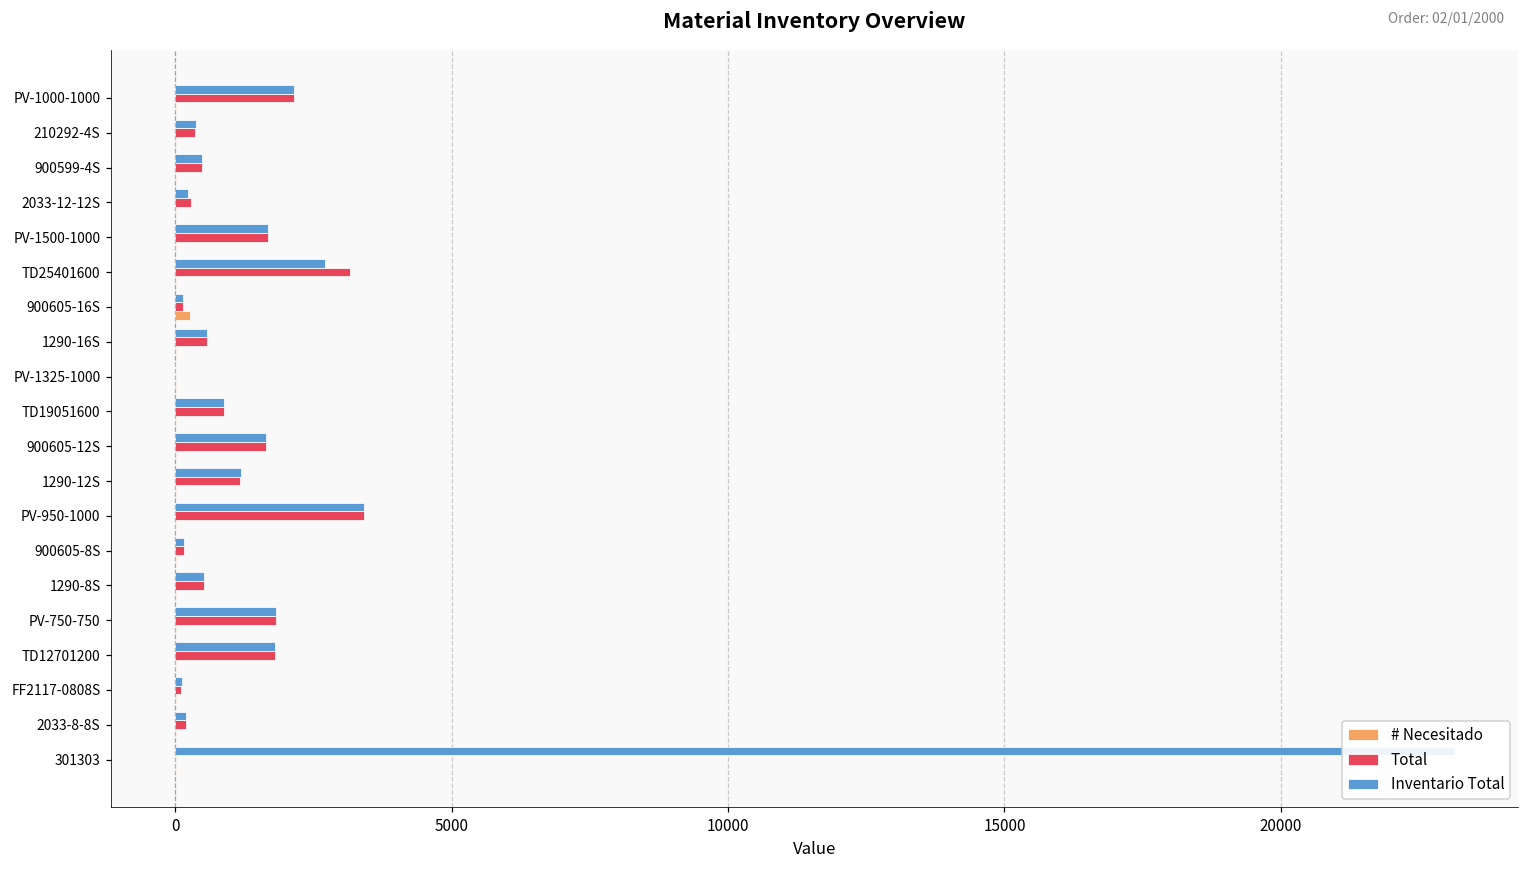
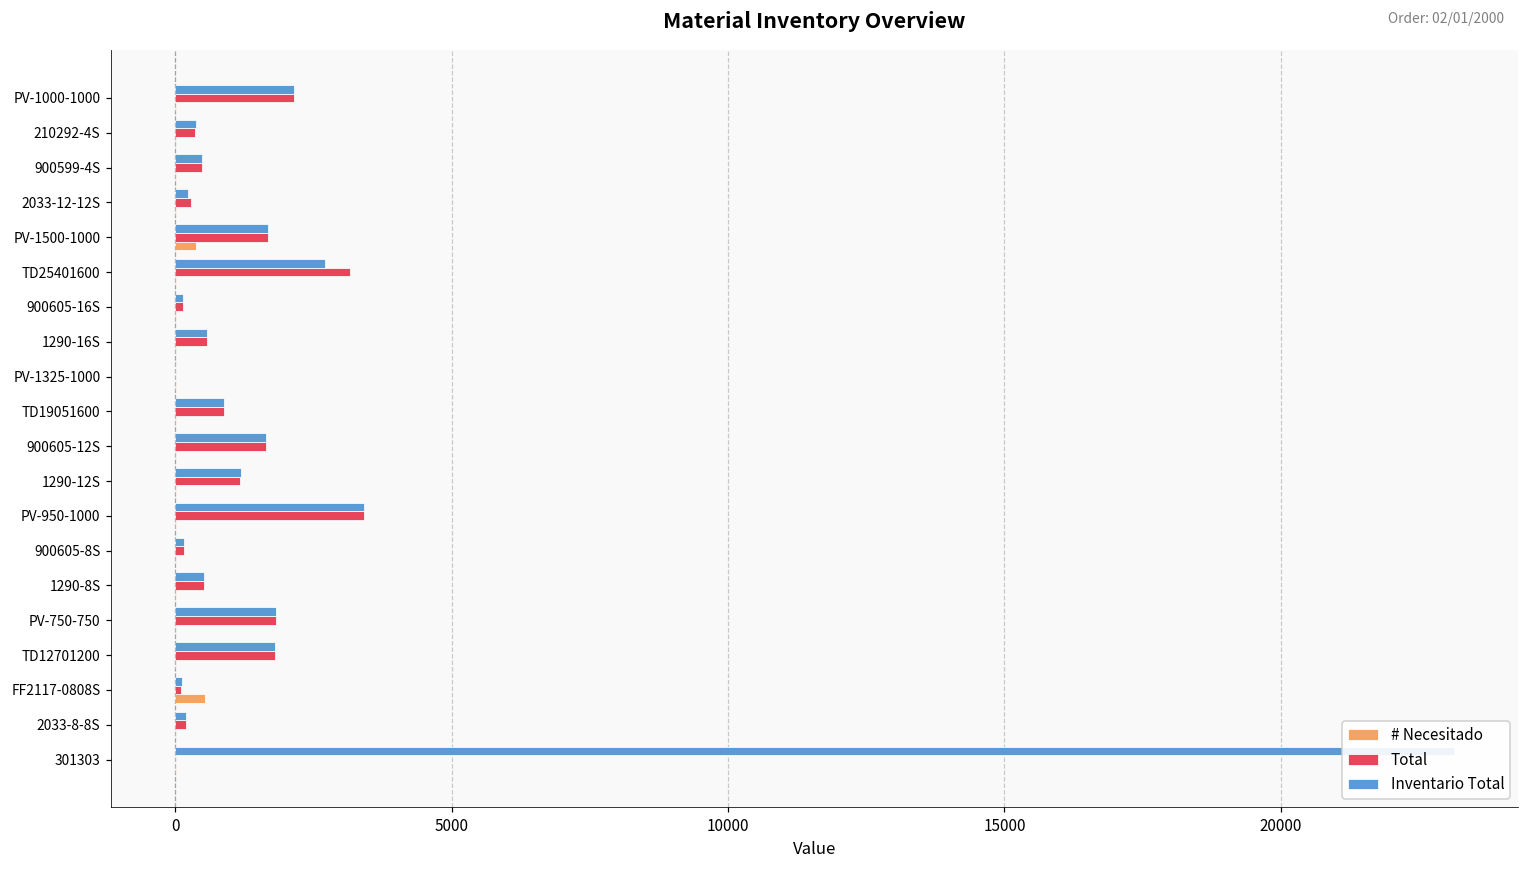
  {
    "# Necesitado": {
-     "PV-1500-1000": 0,
-     "900605-16S": 300,
-     "FF2117-0808S": 0
+     "PV-1500-1000": 400,
+     "900605-16S": 0,
+     "FF2117-0808S": 500
    },
    "Total": {
      "PV-1000-1000": 2100,
      "210292-4S": 400,
      "900599-4S": 500,
      "2033-12-12S": 300,
      "PV-1500-1000": 1700,
      "TD25401600": 3200,
      "900605-16S": 100,
      "1290-16S": 600,
      "TD19051600": 900,
      "900605-12S": 1600,
      "1290-12S": 1200,
      "PV-950-1000": 3400,
      "900605-8S": 200,
      "1290-8S": 500,
      "PV-750-750": 1800,
      "TD12701200": 1800,
      "FF2117-0808S": 100,
      "2033-8-8S": 200
    },
    "Inventario Total": {
      "PV-1000-1000": 2100,
      "210292-4S": 400,
      "900599-4S": 500,
      "2033-12-12S": 200,
      "PV-1500-1000": 1700,
      "TD25401600": 2700,
      "900605-16S": 100,
      "1290-16S": 600,
      "PV-1325-1000": 0,
      "TD19051600": 900,
      "900605-12S": 1600,
      "1290-12S": 1200,
      "PV-950-1000": 3400,
      "900605-8S": 200,
      "1290-8S": 500,
      "PV-750-750": 1800,
      "TD12701200": 1800,
      "FF2117-0808S": 100,
      "2033-8-8S": 200
    }
  }
